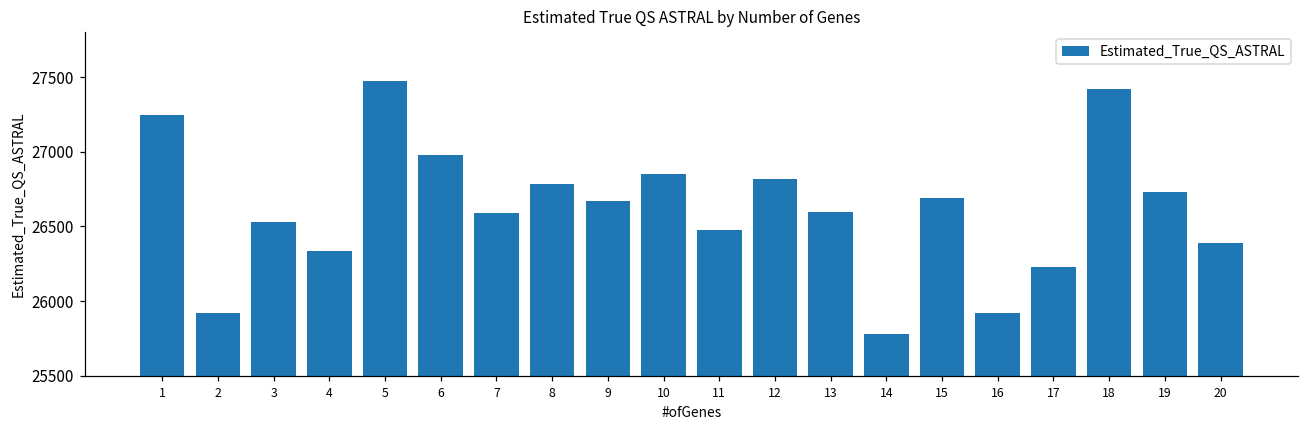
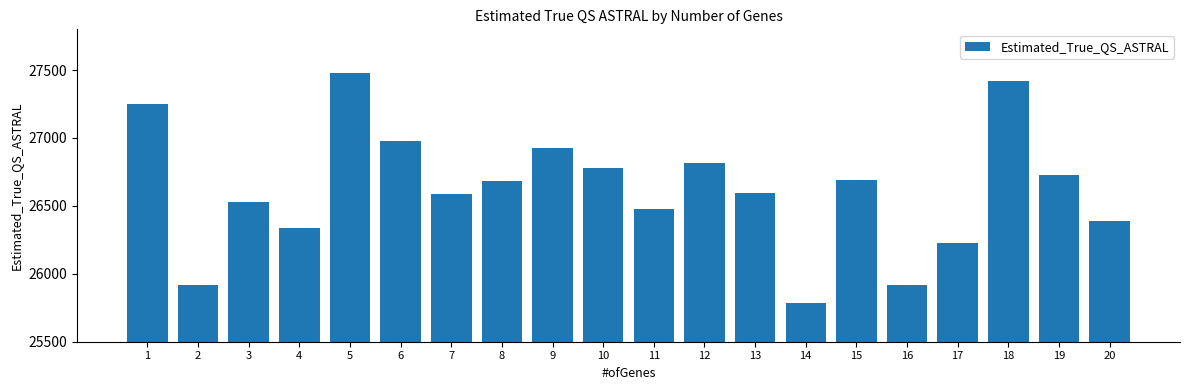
  {
    "1": 27250,
    "2": 25920,
    "3": 26530,
    "4": 26340,
    "5": 27480,
    "6": 26980,
    "7": 26590,
-   "8": 26790,
-   "9": 26670,
-   "10": 26850,
+   "8": 26680,
+   "9": 26930,
+   "10": 26780,
    "11": 26470,
    "12": 26820,
    "13": 26590,
    "14": 25780,
    "15": 26690,
    "16": 25920,
    "17": 26230,
    "18": 27420,
    "19": 26730,
    "20": 26390
  }
